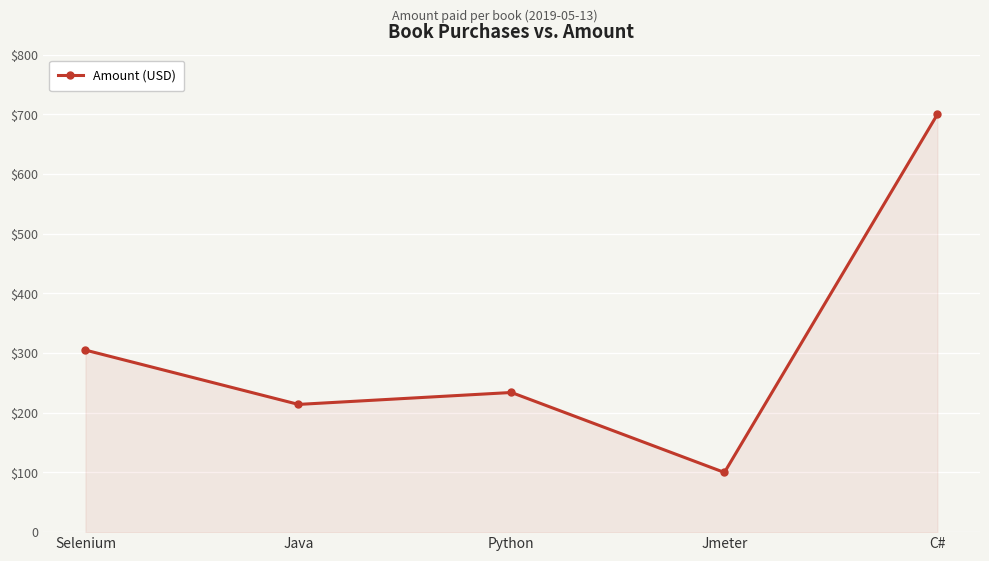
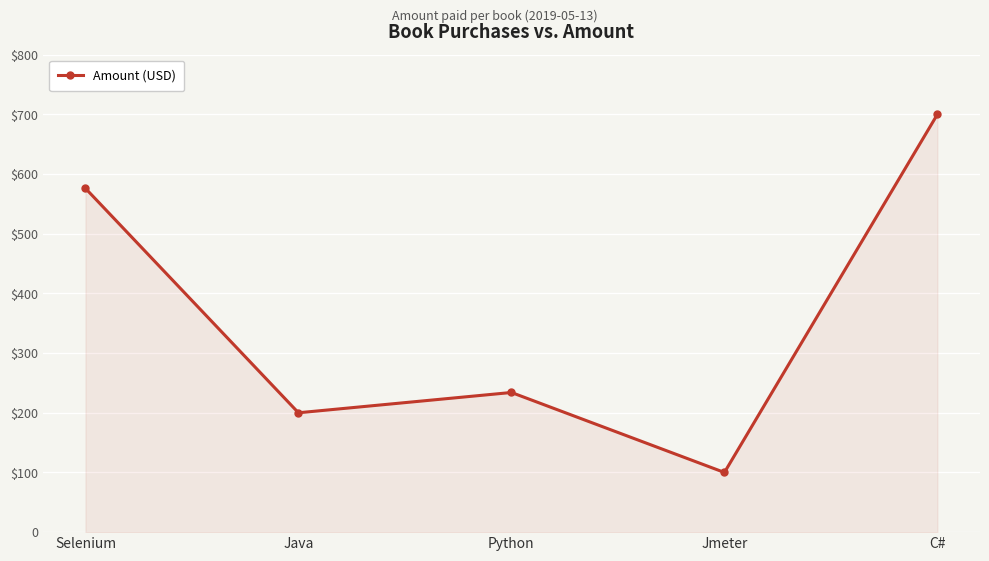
  {
-   "Selenium": "$310",
-   "Java": "$210",
+   "Selenium": "$580",
+   "Java": "$200",
    "Python": "$230",
    "Jmeter": "$100",
    "C#": "$700"
  }
